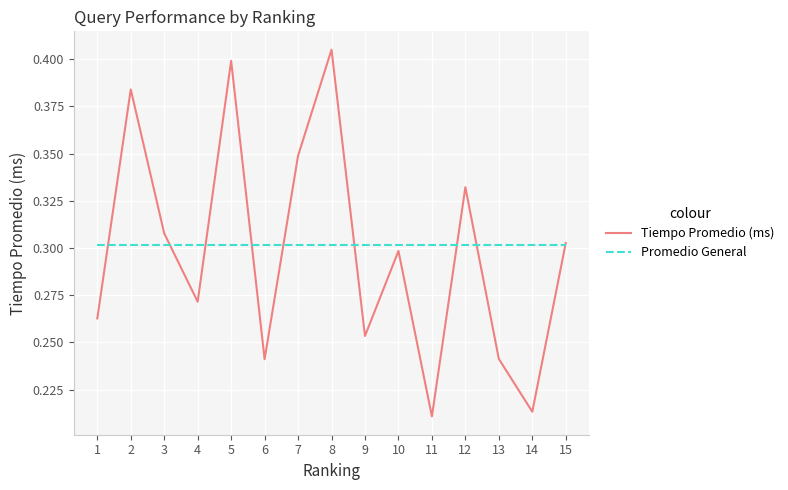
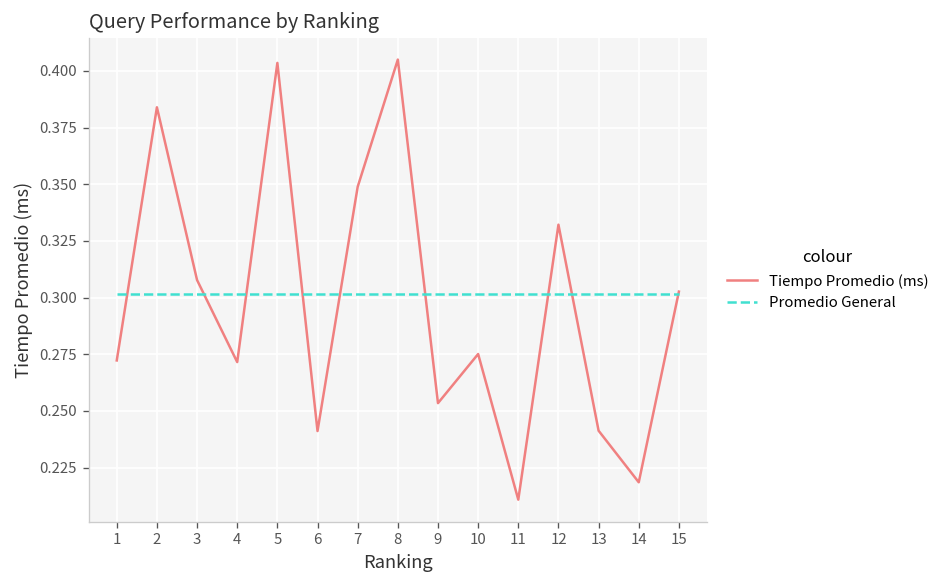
  {
    "Tiempo Promedio (ms)": {
-     "1": 0.263,
+     "1": 0.272,
      "2": 0.384,
      "3": 0.308,
      "4": 0.272,
-     "5": 0.399,
+     "5": 0.404,
      "6": 0.241,
      "7": 0.349,
      "8": 0.405,
      "9": 0.253,
-     "10": 0.298,
+     "10": 0.275,
      "11": 0.211,
      "12": 0.332,
      "13": 0.241,
-     "14": 0.213
+     "14": 0.219
    },
    "Promedio General": {
      "1": 0.302,
      "2": 0.302,
      "3": 0.302,
      "4": 0.302,
      "5": 0.302,
      "6": 0.302,
      "7": 0.302,
      "8": 0.302,
      "9": 0.302,
      "10": 0.302,
      "11": 0.302,
      "12": 0.302,
      "13": 0.302,
      "14": 0.302
    }
  }
